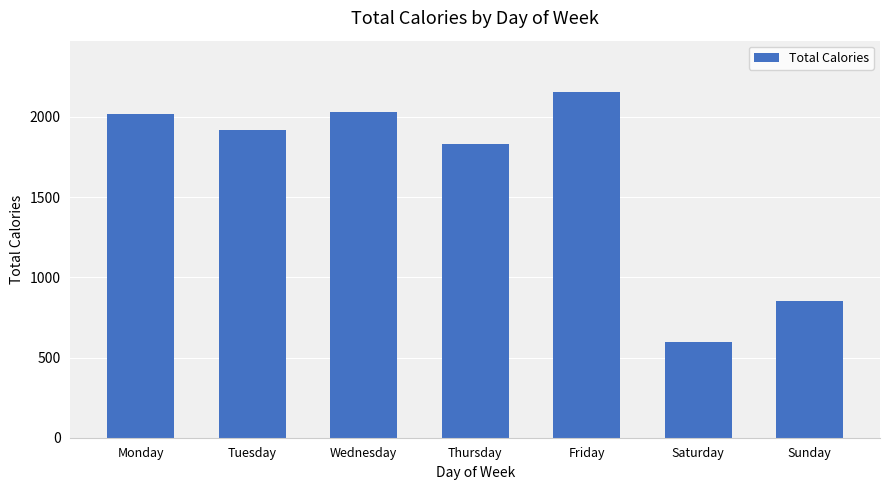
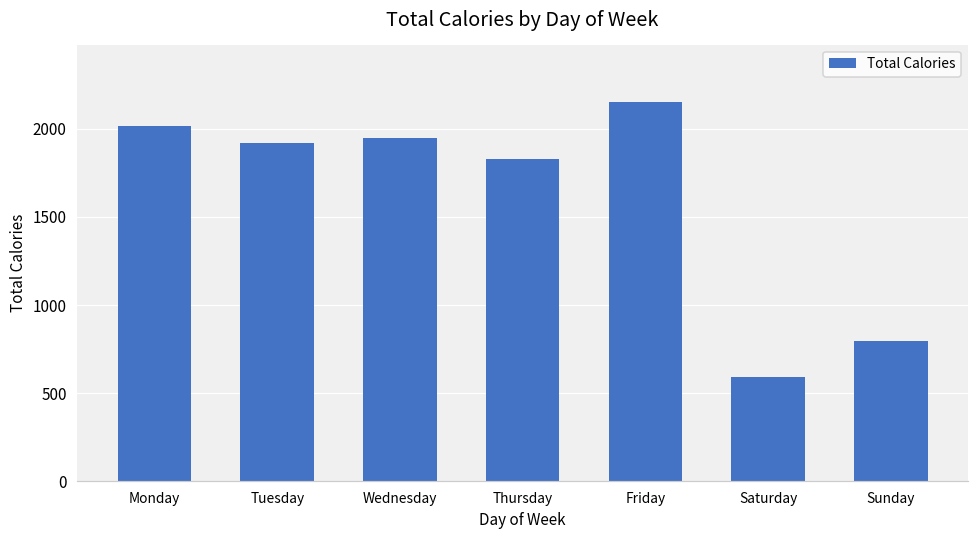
  {
    "Monday": 2020,
    "Tuesday": 1920,
-   "Wednesday": 2030,
+   "Wednesday": 1950,
    "Thursday": 1830,
    "Friday": 2150,
    "Saturday": 590,
-   "Sunday": 850
+   "Sunday": 790
  }
